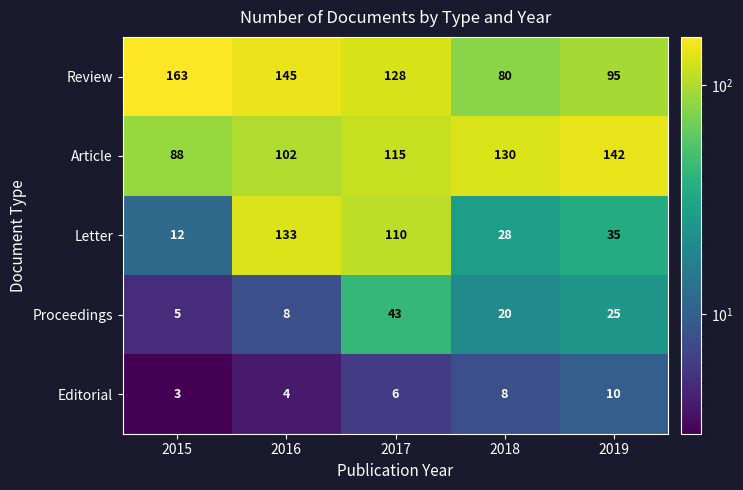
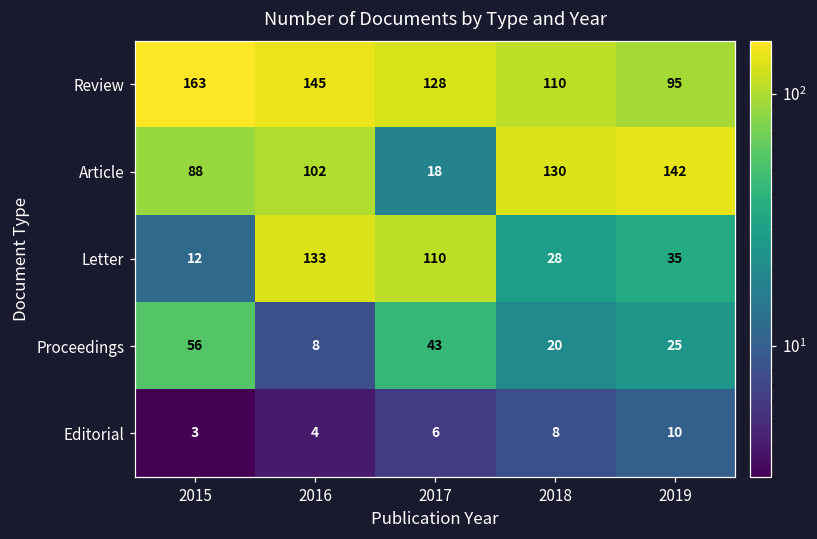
  {
    "Review": {
      "2015": 163,
      "2016": 145,
      "2017": 128,
-     "2018": 80,
+     "2018": 110,
      "2019": 95
    },
    "Article": {
      "2015": 88,
      "2016": 102,
-     "2017": 115,
+     "2017": 18,
      "2018": 130,
      "2019": 142
    },
    "Letter": {
      "2015": 12,
      "2016": 133,
      "2017": 110,
      "2018": 28,
      "2019": 35
    },
    "Proceedings": {
-     "2015": 5,
+     "2015": 56,
      "2016": 8,
      "2017": 43,
      "2018": 20,
      "2019": 25
    },
    "Editorial": {
      "2015": 3,
      "2016": 4,
      "2017": 6,
      "2018": 8,
      "2019": 10
    }
  }
